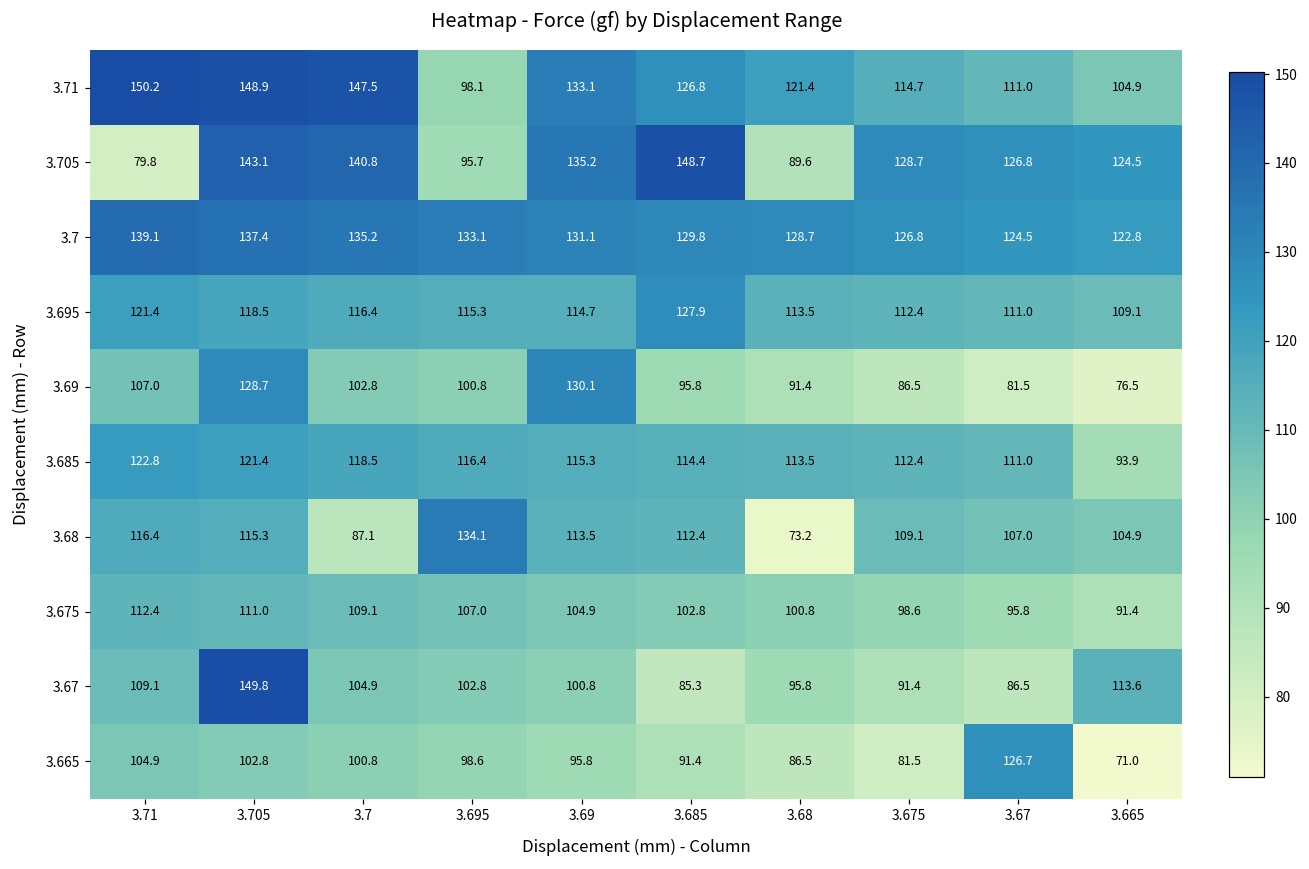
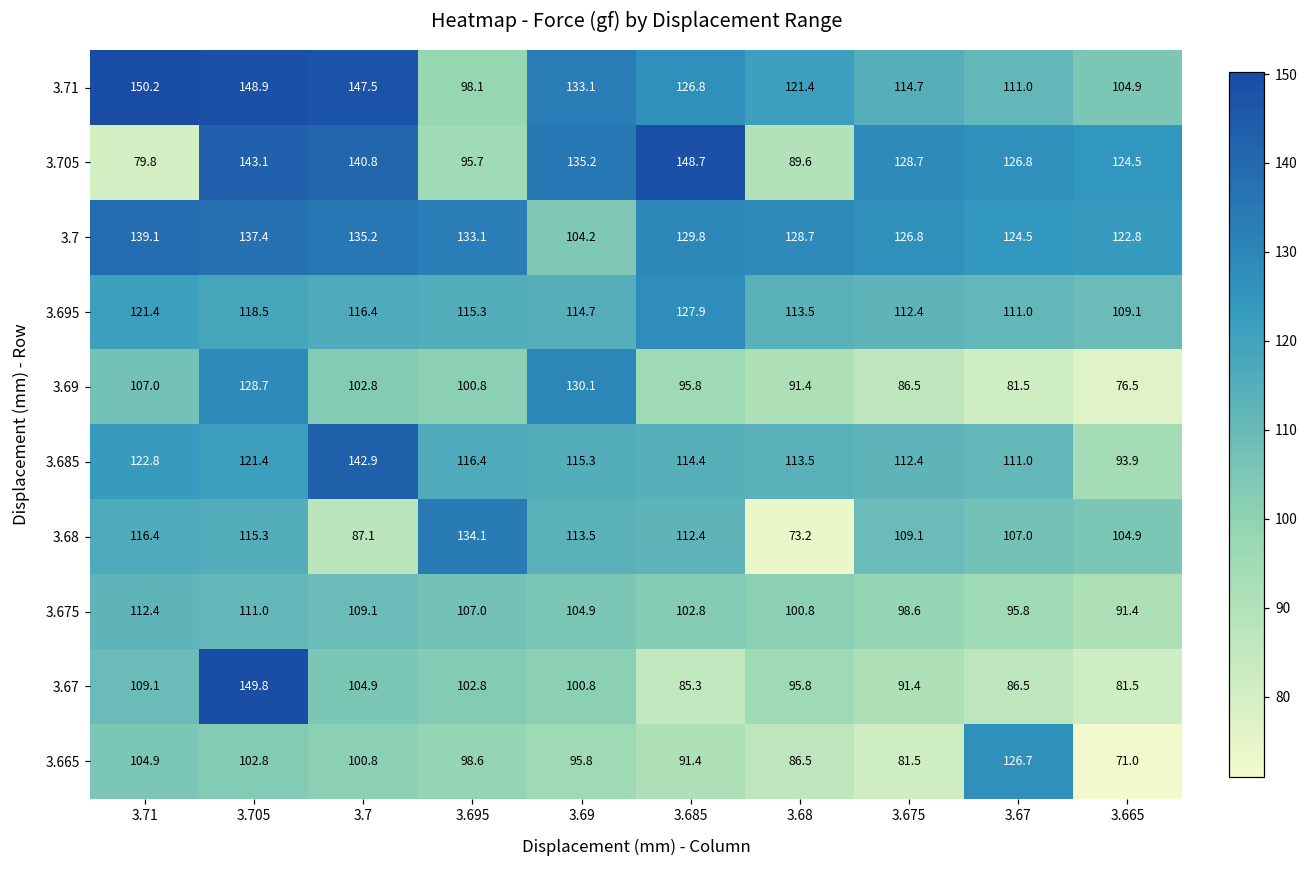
  {
    "3.71": {
      "3.71": 150.2,
      "3.705": 148.9,
      "3.7": 147.5,
      "3.695": 98.1,
      "3.69": 133.1,
      "3.685": 126.8,
      "3.68": 121.4,
      "3.675": 114.7,
      "3.67": 111.0,
      "3.665": 104.9
    },
    "3.705": {
      "3.71": 79.8,
      "3.705": 143.1,
      "3.7": 140.8,
      "3.695": 95.7,
      "3.69": 135.2,
      "3.685": 148.7,
      "3.68": 89.6,
      "3.675": 128.7,
      "3.67": 126.8,
      "3.665": 124.5
    },
    "3.7": {
      "3.71": 139.1,
      "3.705": 137.4,
      "3.7": 135.2,
      "3.695": 133.1,
-     "3.69": 131.1,
+     "3.69": 104.2,
      "3.685": 129.8,
      "3.68": 128.7,
      "3.675": 126.8,
      "3.67": 124.5,
      "3.665": 122.8
    },
    "3.695": {
      "3.71": 121.4,
      "3.705": 118.5,
      "3.7": 116.4,
      "3.695": 115.3,
      "3.69": 114.7,
      "3.685": 127.9,
      "3.68": 113.5,
      "3.675": 112.4,
      "3.67": 111.0,
      "3.665": 109.1
    },
    "3.69": {
      "3.71": 107.0,
      "3.705": 128.7,
      "3.7": 102.8,
      "3.695": 100.8,
      "3.69": 130.1,
      "3.685": 95.8,
      "3.68": 91.4,
      "3.675": 86.5,
      "3.67": 81.5,
      "3.665": 76.5
    },
    "3.685": {
      "3.71": 122.8,
      "3.705": 121.4,
-     "3.7": 118.5,
+     "3.7": 142.9,
      "3.695": 116.4,
      "3.69": 115.3,
      "3.685": 114.4,
      "3.68": 113.5,
      "3.675": 112.4,
      "3.67": 111.0,
      "3.665": 93.9
    },
    "3.68": {
      "3.71": 116.4,
      "3.705": 115.3,
      "3.7": 87.1,
      "3.695": 134.1,
      "3.69": 113.5,
      "3.685": 112.4,
      "3.68": 73.2,
      "3.675": 109.1,
      "3.67": 107.0,
      "3.665": 104.9
    },
    "3.675": {
      "3.71": 112.4,
      "3.705": 111.0,
      "3.7": 109.1,
      "3.695": 107.0,
      "3.69": 104.9,
      "3.685": 102.8,
      "3.68": 100.8,
      "3.675": 98.6,
      "3.67": 95.8,
      "3.665": 91.4
    },
    "3.67": {
      "3.71": 109.1,
      "3.705": 149.8,
      "3.7": 104.9,
      "3.695": 102.8,
      "3.69": 100.8,
      "3.685": 85.3,
      "3.68": 95.8,
      "3.675": 91.4,
      "3.67": 86.5,
-     "3.665": 113.6
+     "3.665": 81.5
    },
    "3.665": {
      "3.71": 104.9,
      "3.705": 102.8,
      "3.7": 100.8,
      "3.695": 98.6,
      "3.69": 95.8,
      "3.685": 91.4,
      "3.68": 86.5,
      "3.675": 81.5,
      "3.67": 126.7,
      "3.665": 71.0
    }
  }
